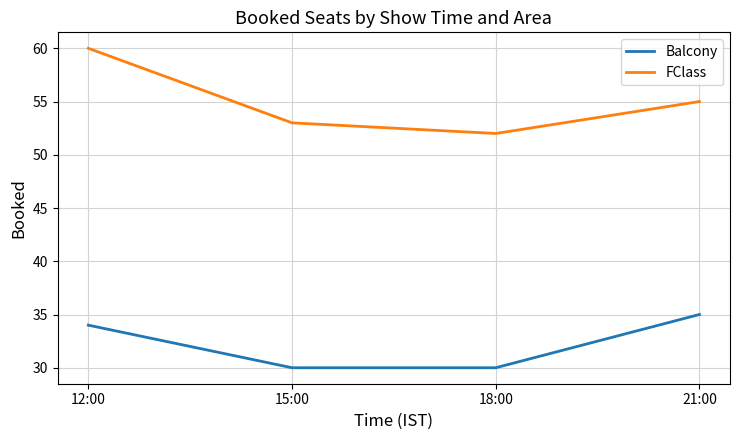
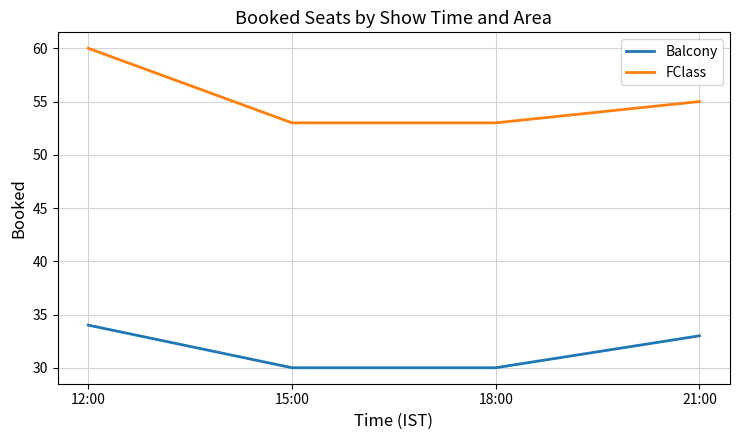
  {
    "Balcony": {
      "12:00": 34,
      "15:00": 30,
      "18:00": 30,
-     "21:00": 35
+     "21:00": 33
    },
    "FClass": {
      "12:00": 60,
      "15:00": 53,
-     "18:00": 52,
+     "18:00": 53,
      "21:00": 55
    }
  }
